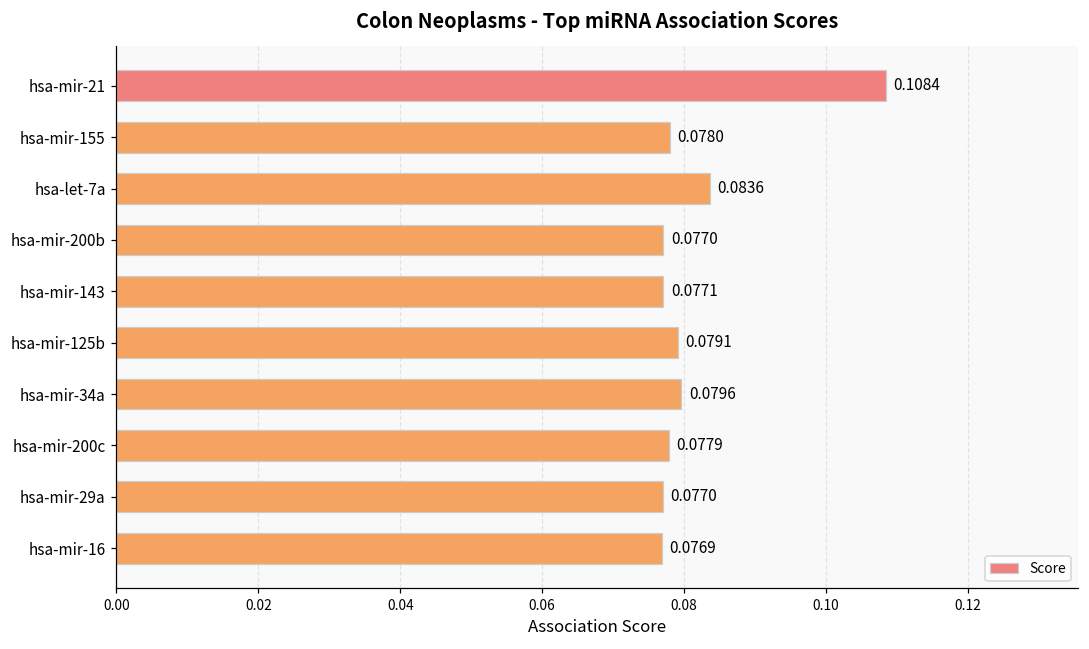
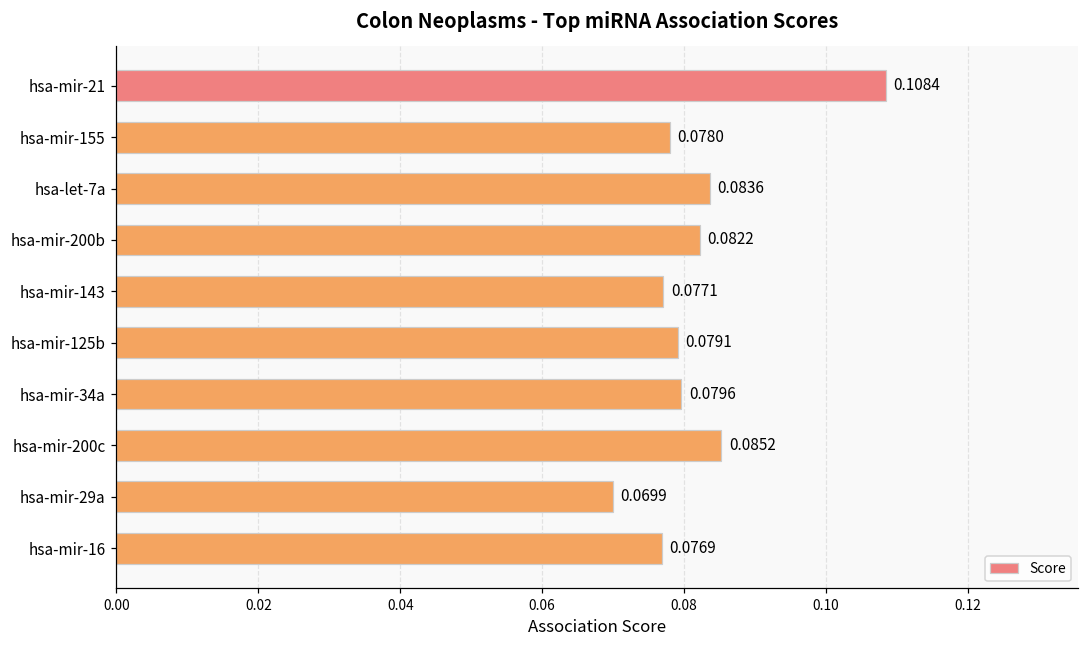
  {
    "hsa-mir-21": 0.1084,
    "hsa-mir-155": 0.0780,
    "hsa-let-7a": 0.0836,
-   "hsa-mir-200b": 0.0770,
+   "hsa-mir-200b": 0.0822,
    "hsa-mir-143": 0.0771,
    "hsa-mir-125b": 0.0791,
    "hsa-mir-34a": 0.0796,
-   "hsa-mir-200c": 0.0779,
-   "hsa-mir-29a": 0.0770,
+   "hsa-mir-200c": 0.0852,
+   "hsa-mir-29a": 0.0699,
    "hsa-mir-16": 0.0769
  }
